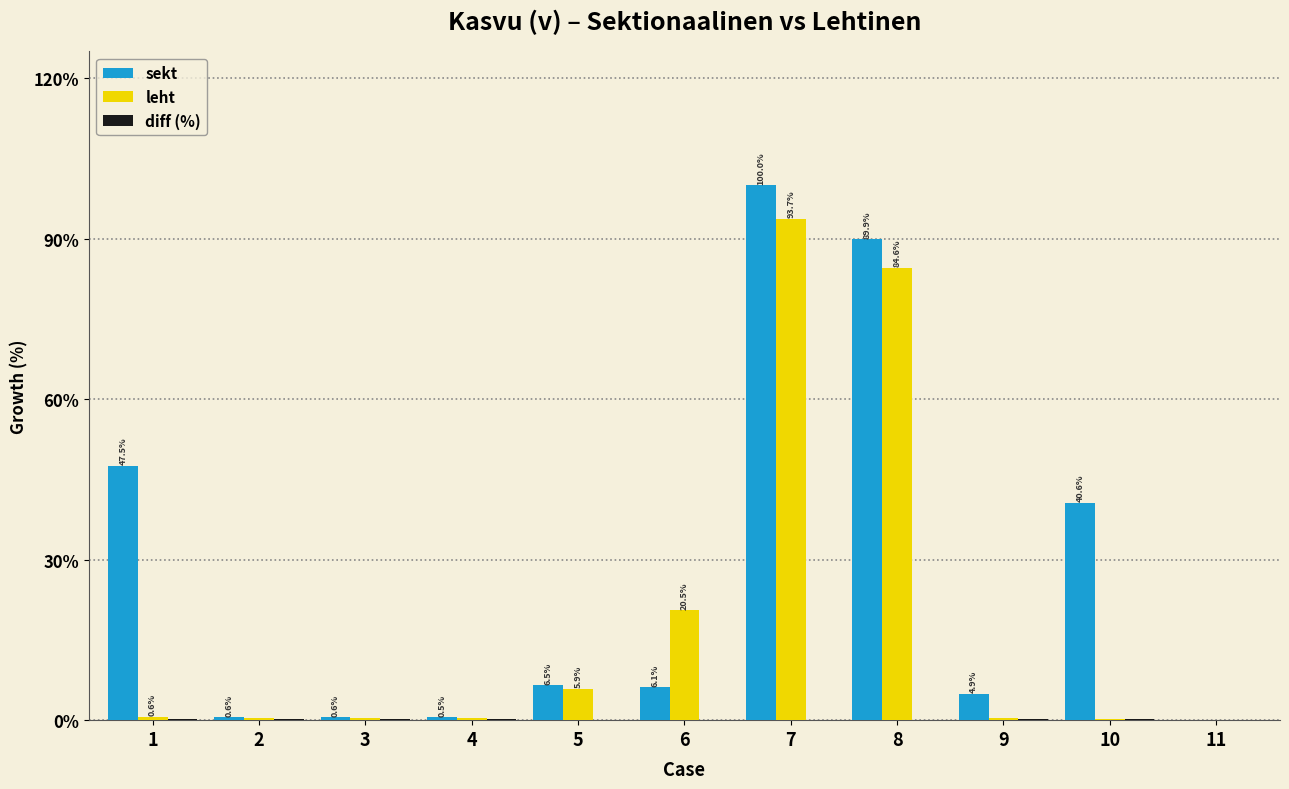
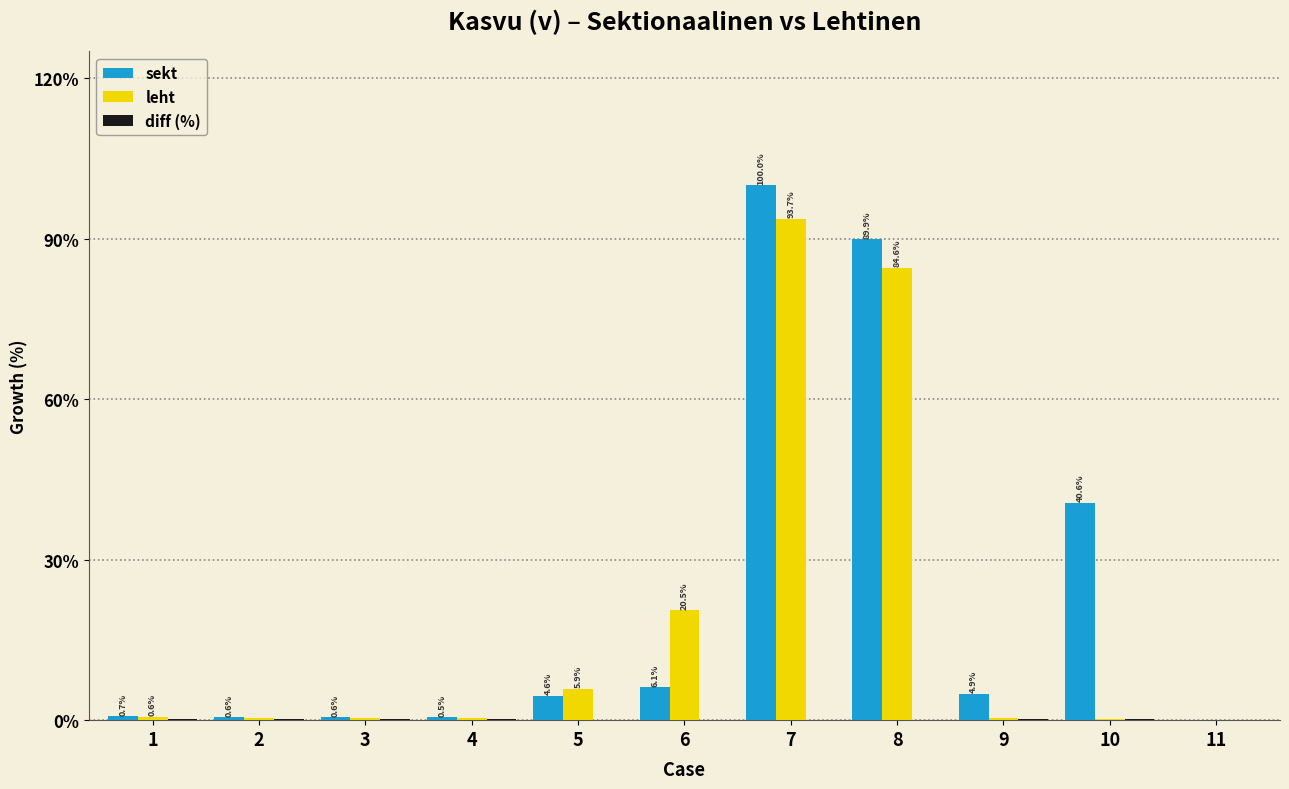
  {
    "sekt": {
-     "1": "47.5%",
+     "1": "0.7%",
      "2": "0.6%",
      "3": "0.6%",
      "4": "0.5%",
-     "5": "6.5%",
+     "5": "4.6%",
      "6": "6.1%",
      "7": "100.0%",
      "8": "89.9%",
      "9": "4.9%",
      "10": "40.6%"
    },
    "leht": {
      "1": "0.6%",
      "5": "5.9%",
      "6": "20.5%",
      "7": "93.7%",
      "8": "84.6%"
    }
  }
